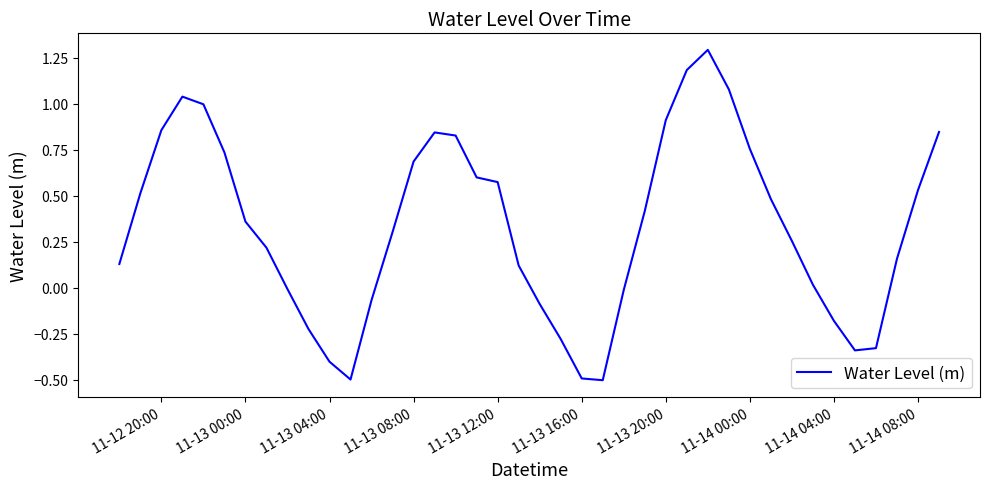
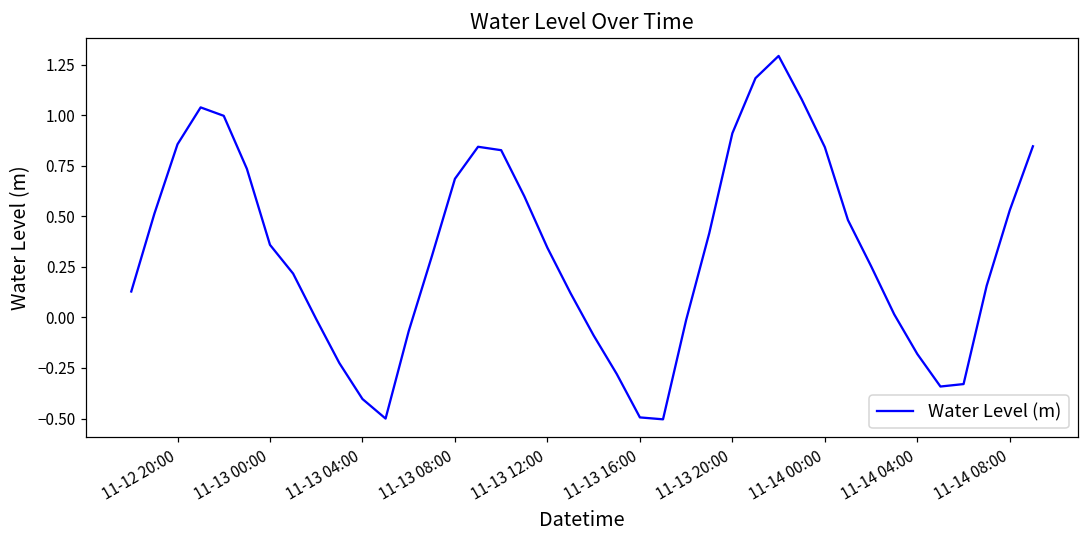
  {
    "11-12 20:00": 0.86,
    "11-13 00:00": 0.36,
    "11-13 04:00": -0.40,
    "11-13 08:00": 0.69,
-   "11-13 12:00": 0.57,
+   "11-13 12:00": 0.34,
    "11-13 16:00": -0.49,
    "11-13 20:00": 0.91,
-   "11-14 00:00": 0.75,
+   "11-14 00:00": 0.84,
    "11-14 04:00": -0.18,
    "11-14 08:00": 0.53
  }
